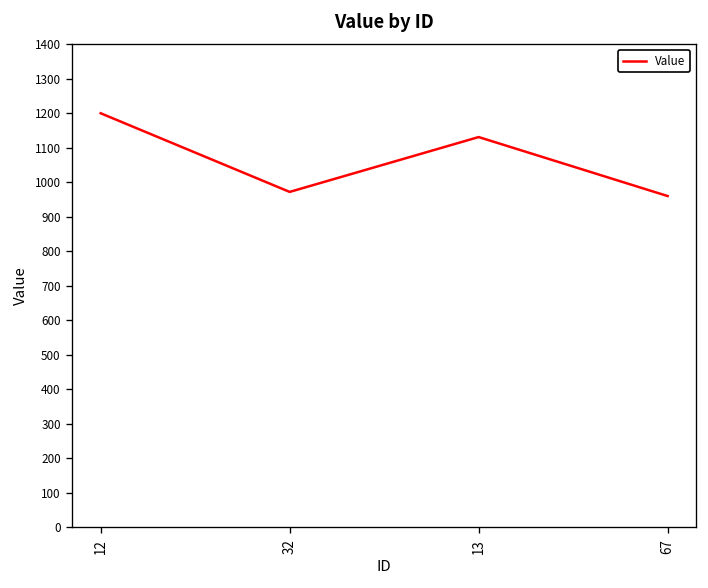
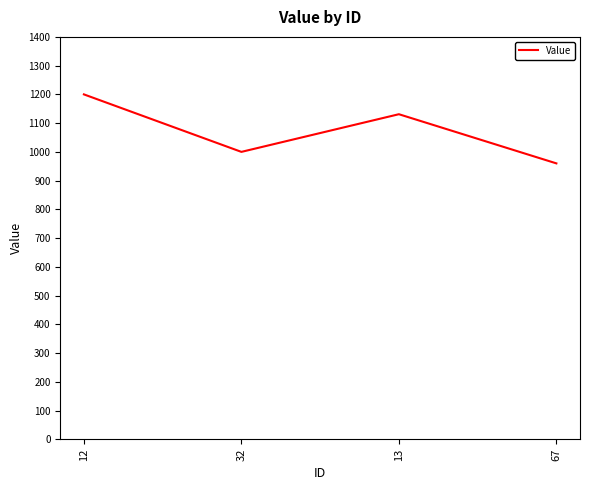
  {
    "12": 1200,
-   "32": 970,
+   "32": 1000,
    "13": 1130,
    "67": 960
  }
